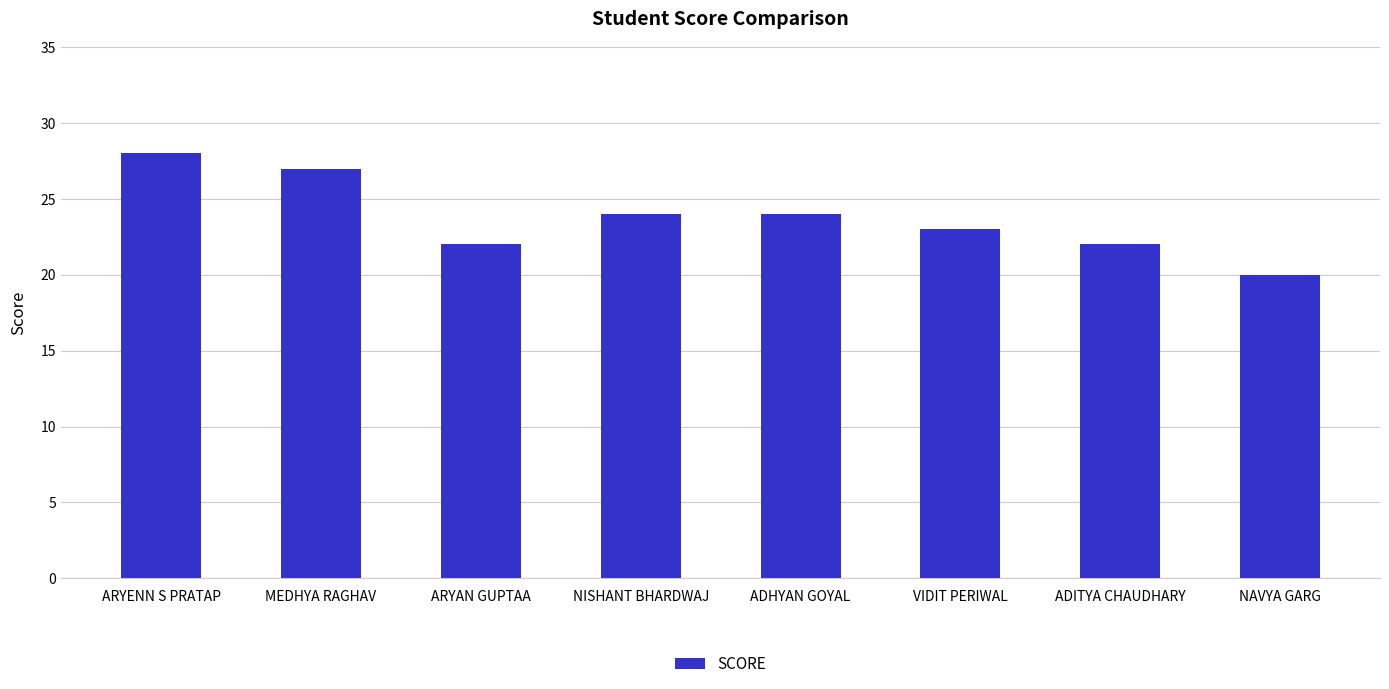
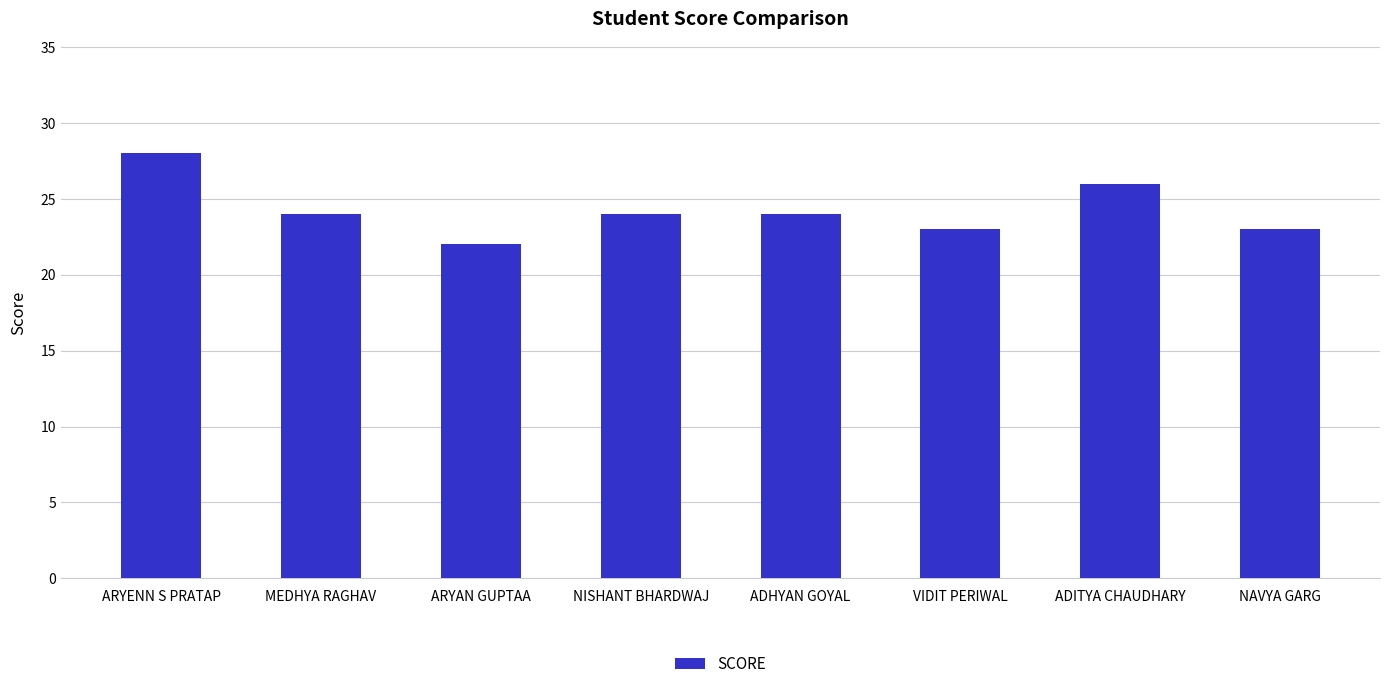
  {
    "ARYENN S PRATAP": 28,
-   "MEDHYA RAGHAV": 27,
+   "MEDHYA RAGHAV": 24,
    "ARYAN GUPTAA": 22,
    "NISHANT BHARDWAJ": 24,
    "ADHYAN GOYAL": 24,
    "VIDIT PERIWAL": 23,
-   "ADITYA CHAUDHARY": 22,
-   "NAVYA GARG": 20
+   "ADITYA CHAUDHARY": 26,
+   "NAVYA GARG": 23
  }
